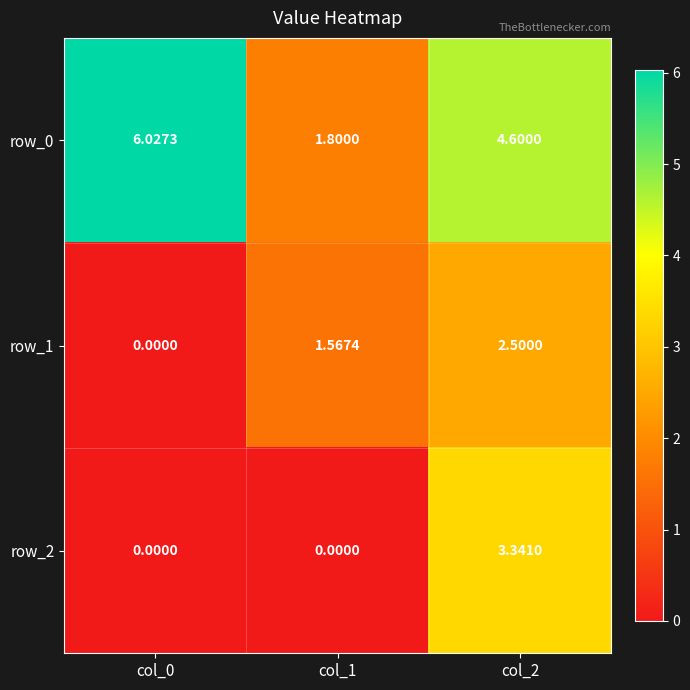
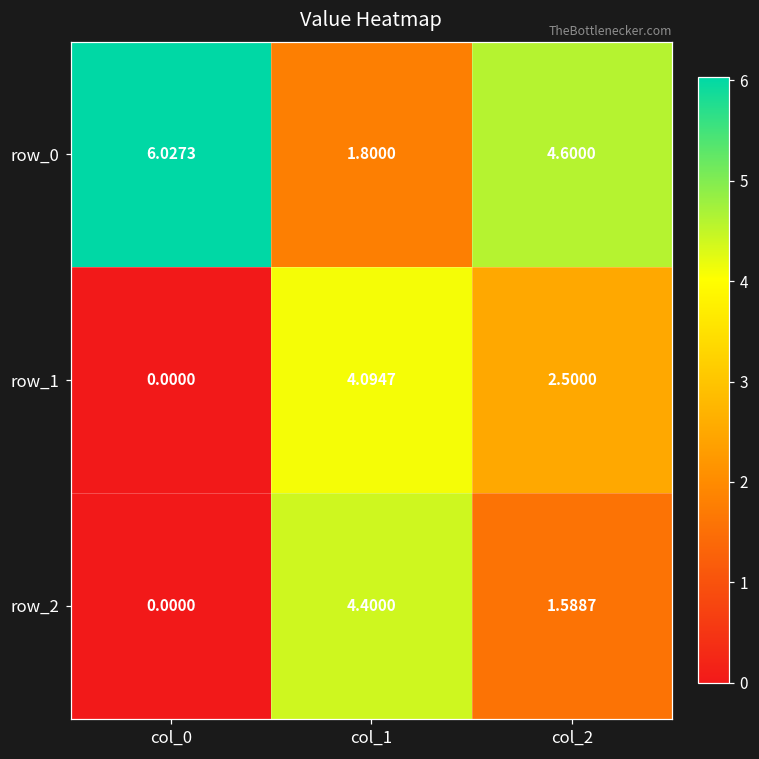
  {
    "row_0": {
      "col_0": 6.0273,
      "col_1": 1.8000,
      "col_2": 4.6000
    },
    "row_1": {
      "col_0": 0.0000,
-     "col_1": 1.5674,
+     "col_1": 4.0947,
      "col_2": 2.5000
    },
    "row_2": {
      "col_0": 0.0000,
-     "col_1": 0.0000,
-     "col_2": 3.3410
+     "col_1": 4.4000,
+     "col_2": 1.5887
    }
  }
